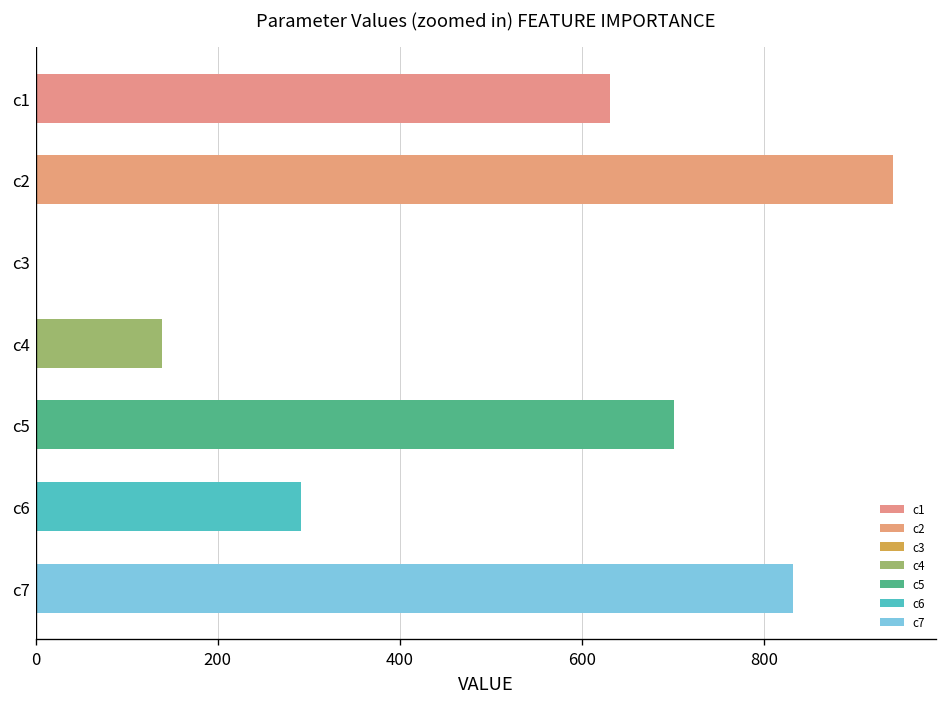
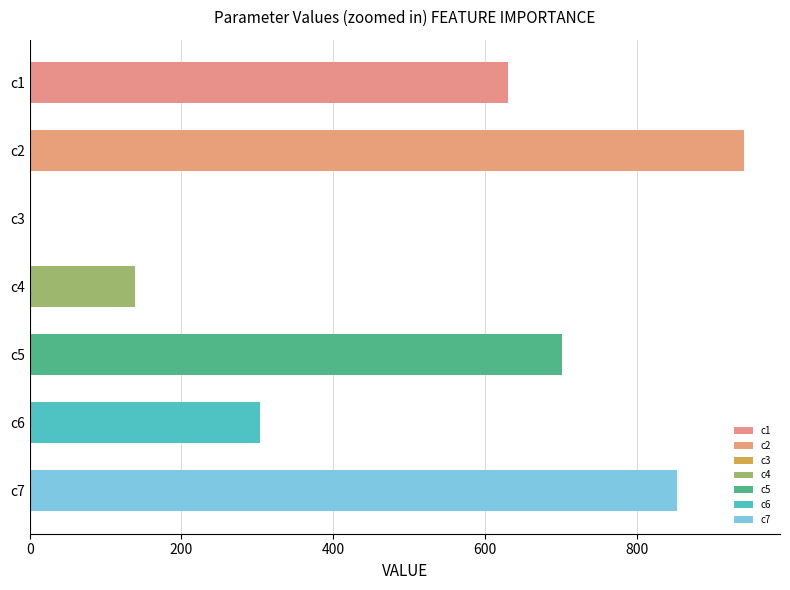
  {
    "c1": 630,
    "c2": 940,
    "c4": 140,
    "c5": 700,
-   "c6": 290,
-   "c7": 830
+   "c6": 300,
+   "c7": 850
  }
